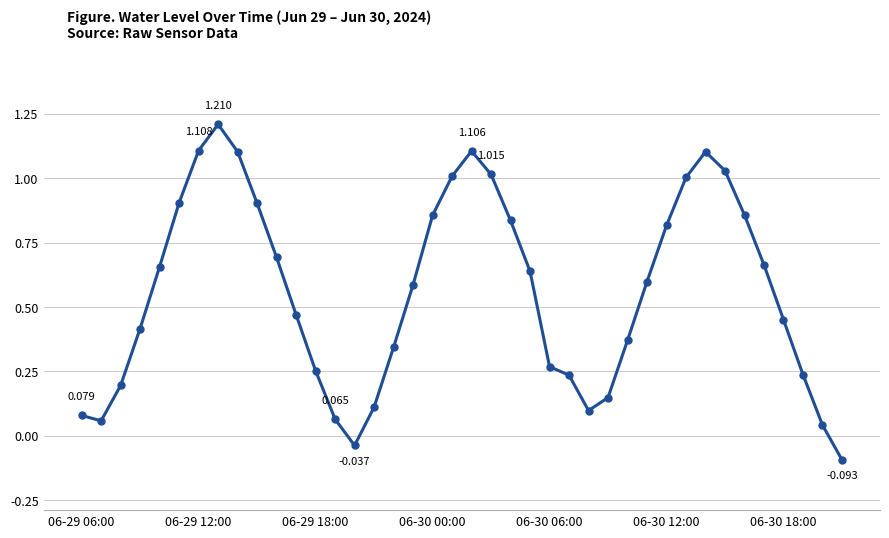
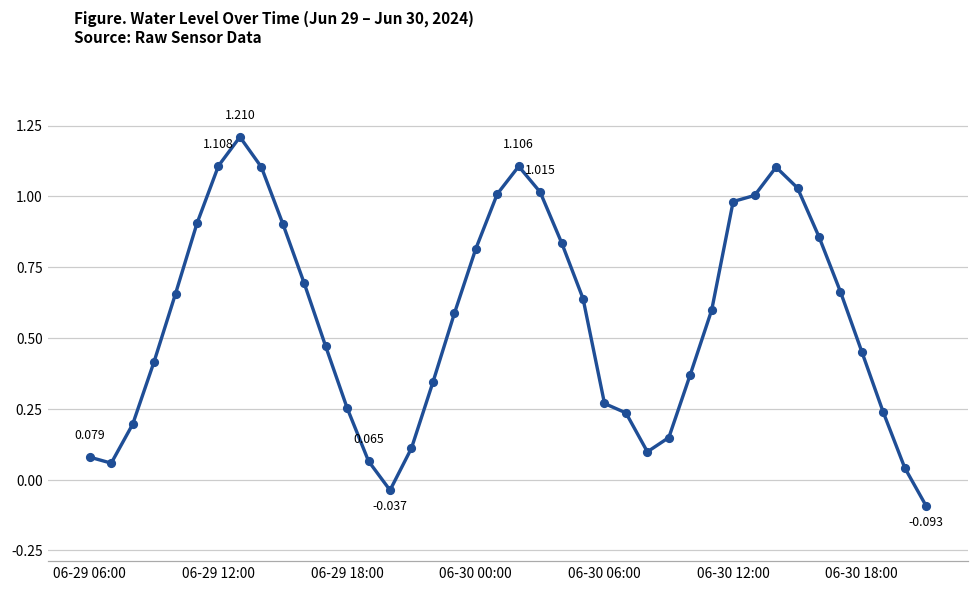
  {
    "06-29 18:00": 0.25,
-   "06-30 00:00": 0.86,
+   "06-30 00:00": 0.82,
    "06-30 06:00": 0.27,
-   "06-30 12:00": 0.82,
+   "06-30 12:00": 0.98,
    "06-30 18:00": 0.45
  }
